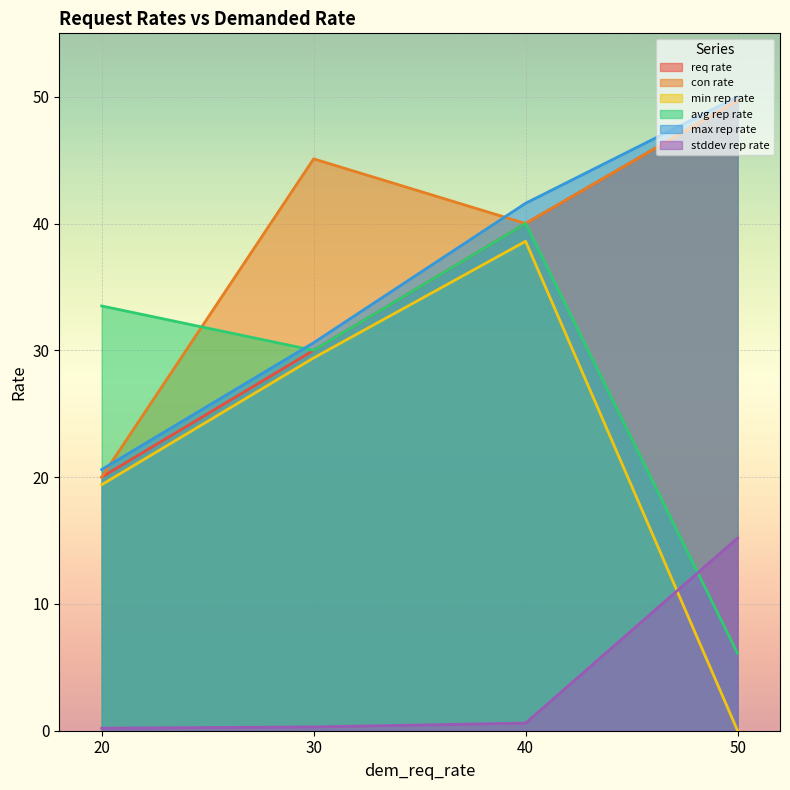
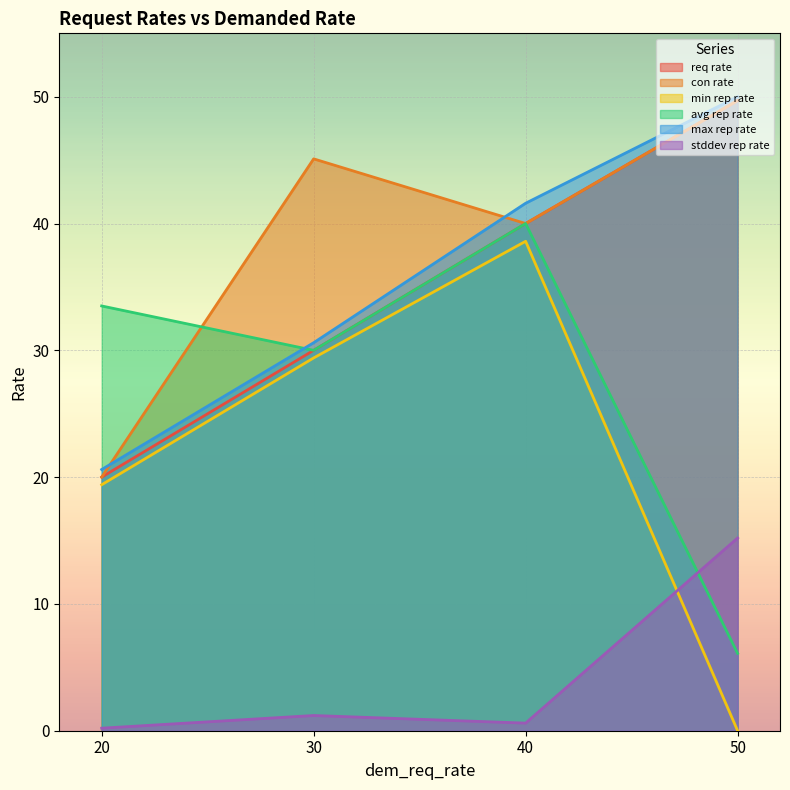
  {
    "min rep rate": {
      "20": 19.4,
      "30": 29.4,
      "40": 38.6,
      "50": 0.0
    },
    "avg rep rate": {
      "20": 33.5,
      "50": 6.1
    },
    "max rep rate": {
      "20": 20.6,
      "30": 30.6,
      "40": 41.6
    },
    "stddev rep rate": {
      "20": 0.2,
-     "30": 0.3,
+     "30": 1.2,
      "40": 0.6,
      "50": 15.2
    }
  }
